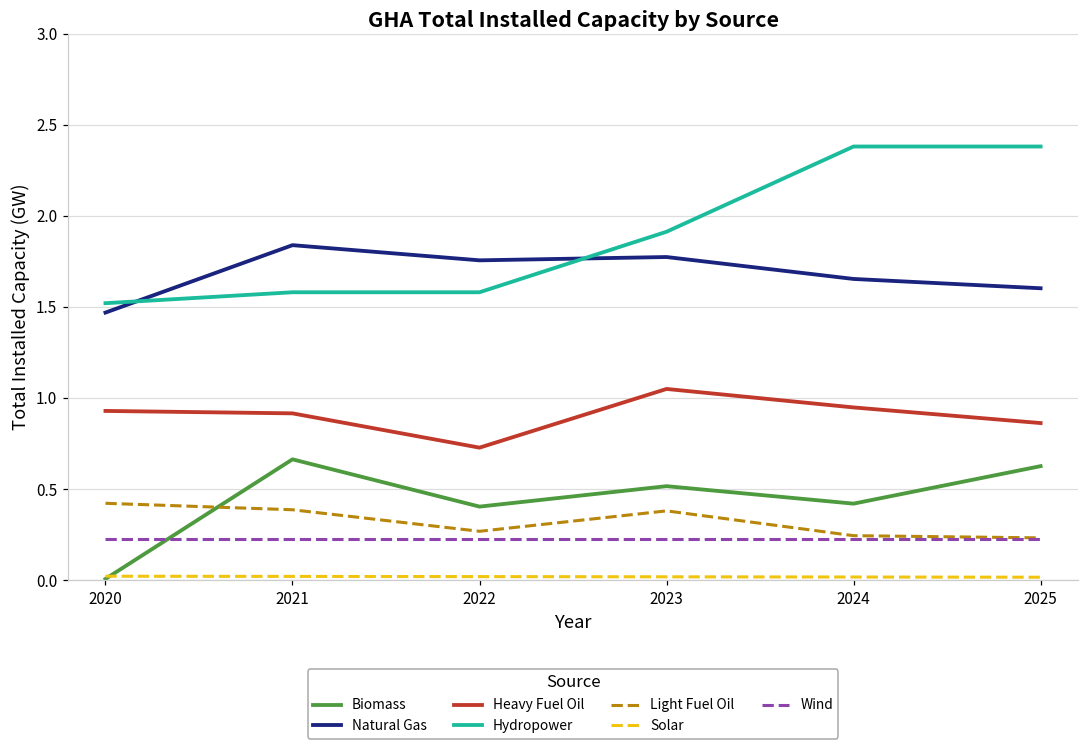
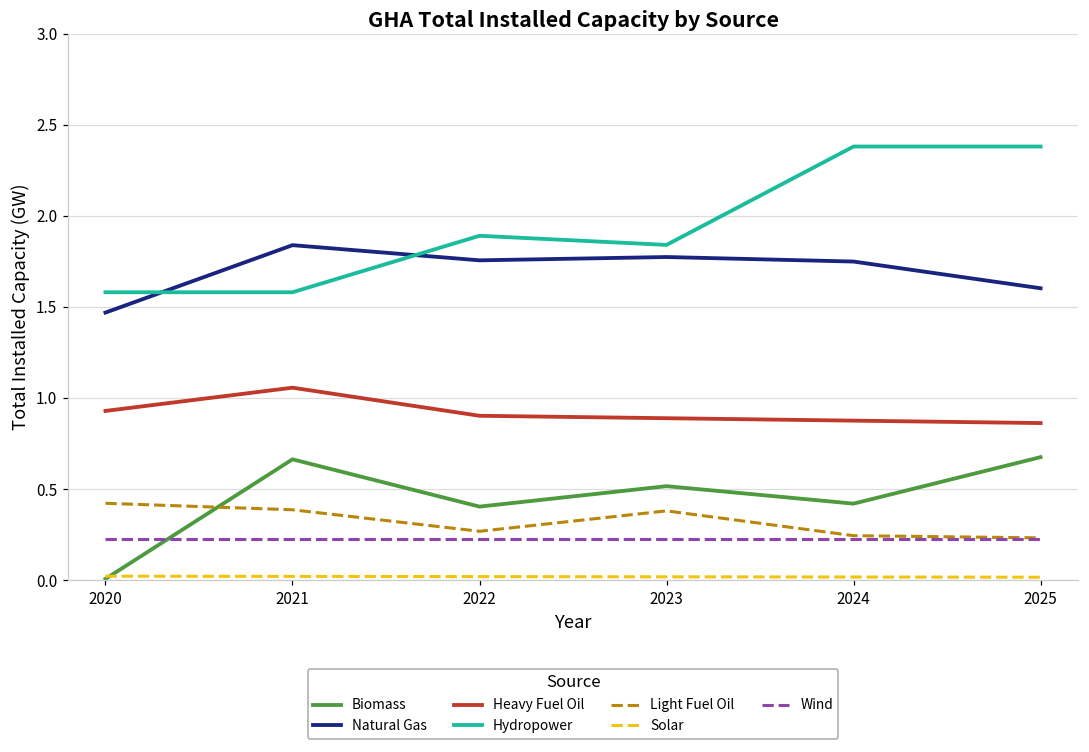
  {
    "Biomass": {
      "2021": 0.66,
      "2022": 0.40,
      "2023": 0.52,
      "2024": 0.42,
-     "2025": 0.63
+     "2025": 0.67
    },
    "Natural Gas": {
      "2020": 1.47,
      "2021": 1.84,
      "2022": 1.76,
      "2023": 1.77,
-     "2024": 1.65,
+     "2024": 1.75,
      "2025": 1.60
    },
    "Heavy Fuel Oil": {
      "2020": 0.93,
-     "2021": 0.92,
-     "2022": 0.73,
-     "2023": 1.05,
-     "2024": 0.95,
+     "2021": 1.06,
+     "2022": 0.90,
+     "2023": 0.89,
+     "2024": 0.88,
      "2025": 0.86
    },
    "Hydropower": {
-     "2020": 1.52,
+     "2020": 1.58,
      "2021": 1.58,
-     "2022": 1.58,
-     "2023": 1.91,
+     "2022": 1.89,
+     "2023": 1.84,
      "2024": 2.38,
      "2025": 2.38
    },
    "Light Fuel Oil": {
      "2020": 0.42,
      "2021": 0.39,
      "2022": 0.27,
      "2023": 0.38,
      "2024": 0.24
    },
    "Solar": {
      "2021": 0.02,
      "2022": 0.02,
      "2023": 0.02,
      "2024": 0.02,
      "2025": 0.02
    },
    "Wind": {
      "2020": 0.23,
      "2021": 0.23,
      "2022": 0.23,
      "2023": 0.23,
      "2024": 0.23
    }
  }
